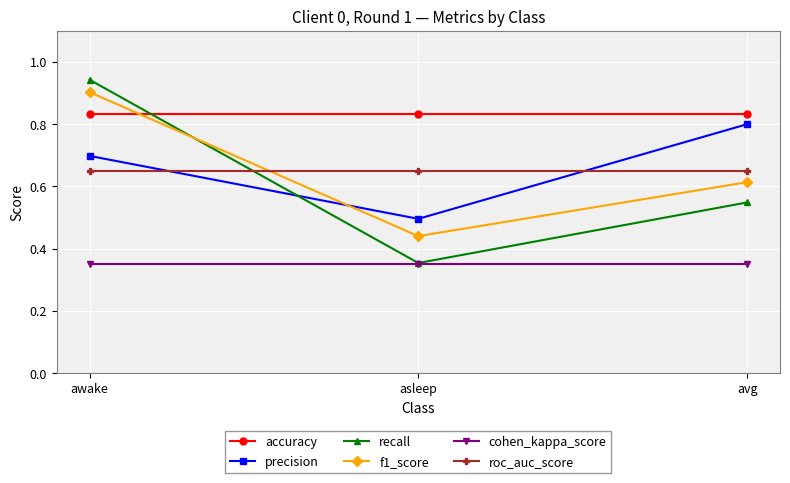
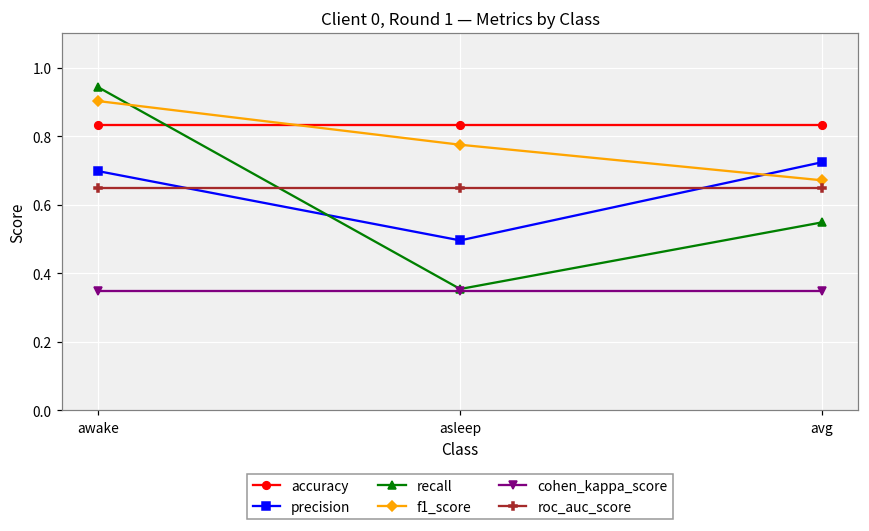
  {
    "accuracy": {
      "awake": 0.83,
      "asleep": 0.83,
      "avg": 0.83
    },
    "precision": {
      "awake": 0.70,
      "asleep": 0.50,
-     "avg": 0.80
+     "avg": 0.72
    },
    "recall": {
      "awake": 0.94,
      "avg": 0.55
    },
    "f1_score": {
      "awake": 0.90,
-     "asleep": 0.44,
-     "avg": 0.61
+     "asleep": 0.78,
+     "avg": 0.67
    },
    "cohen_kappa_score": {
      "awake": 0.35,
      "avg": 0.35
    },
    "roc_auc_score": {
      "awake": 0.65,
      "asleep": 0.65,
      "avg": 0.65
    }
  }
